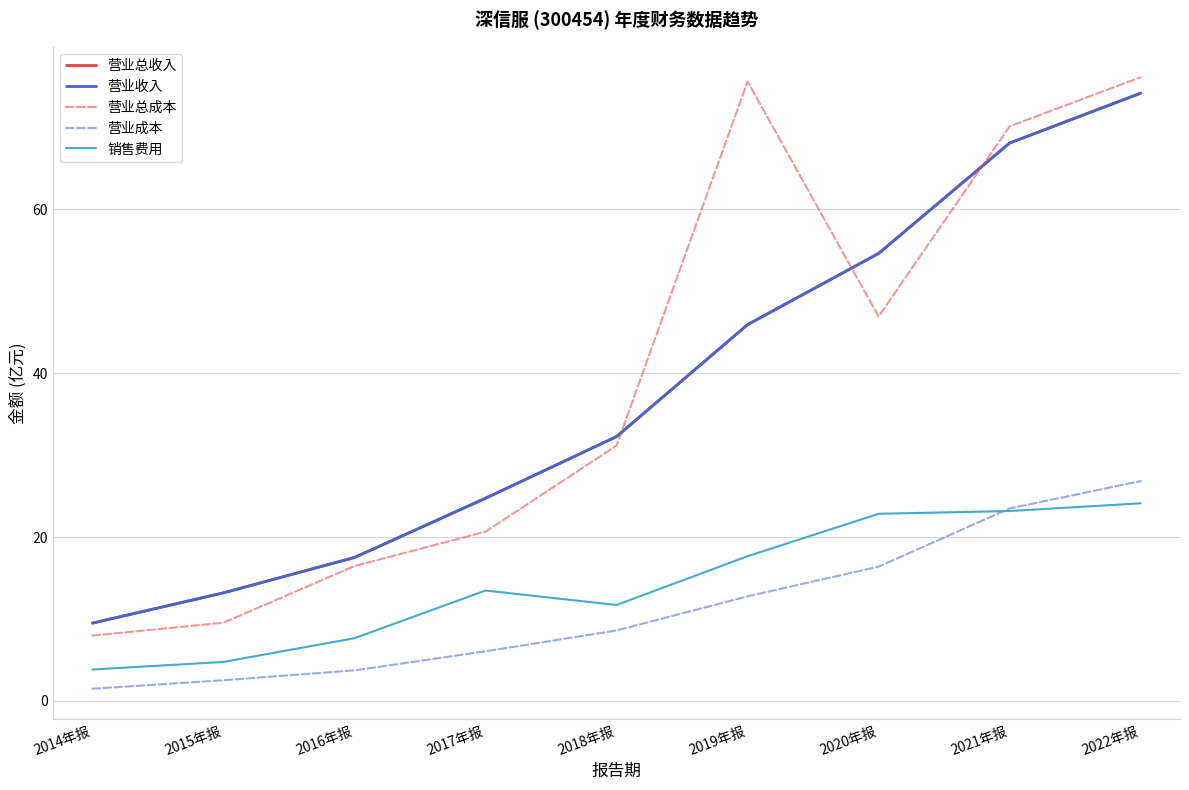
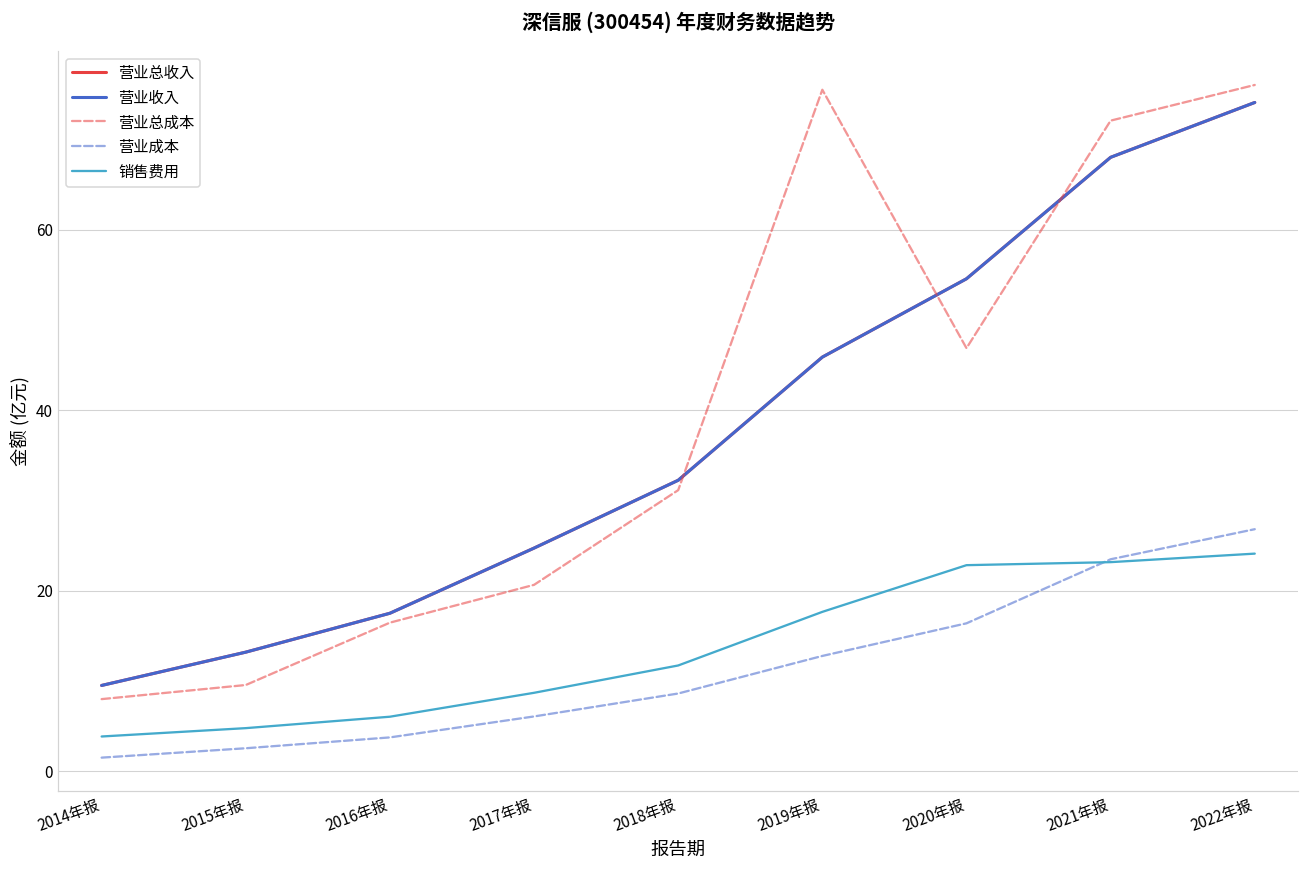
  {
    "营业总成本": {
      "2014年报": 8,
      "2015年报": 10,
      "2016年报": 16,
      "2017年报": 21,
      "2018年报": 31,
      "2019年报": 76,
      "2020年报": 47,
-     "2021年报": 70,
+     "2021年报": 72,
      "2022年报": 76
    },
    "销售费用": {
      "2014年报": 4,
      "2015年报": 5,
-     "2016年报": 8,
-     "2017年报": 13,
+     "2016年报": 6,
+     "2017年报": 9,
      "2018年报": 12,
      "2019年报": 18,
      "2020年报": 23,
      "2021年报": 23,
      "2022年报": 24
    }
  }
